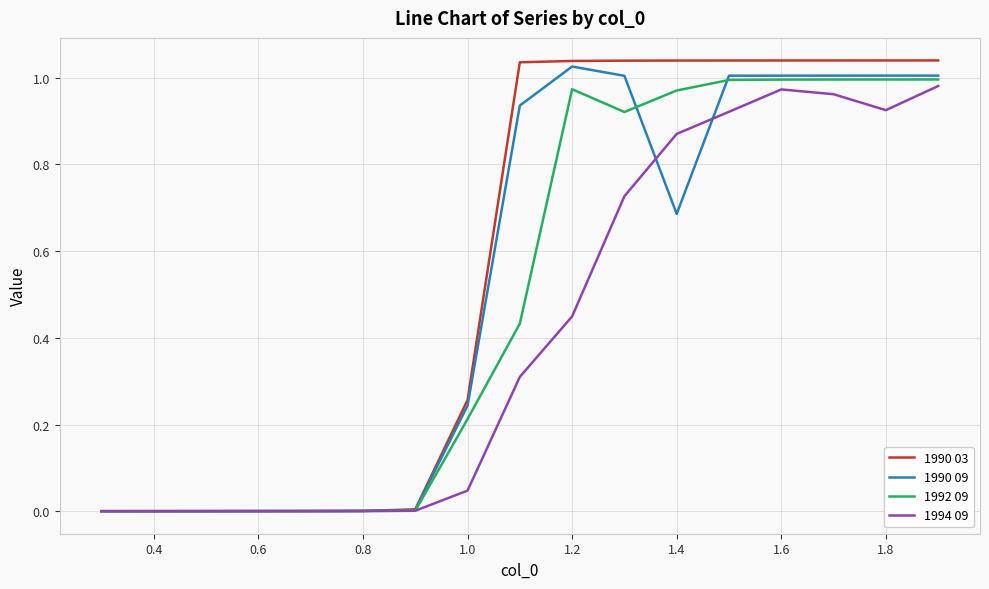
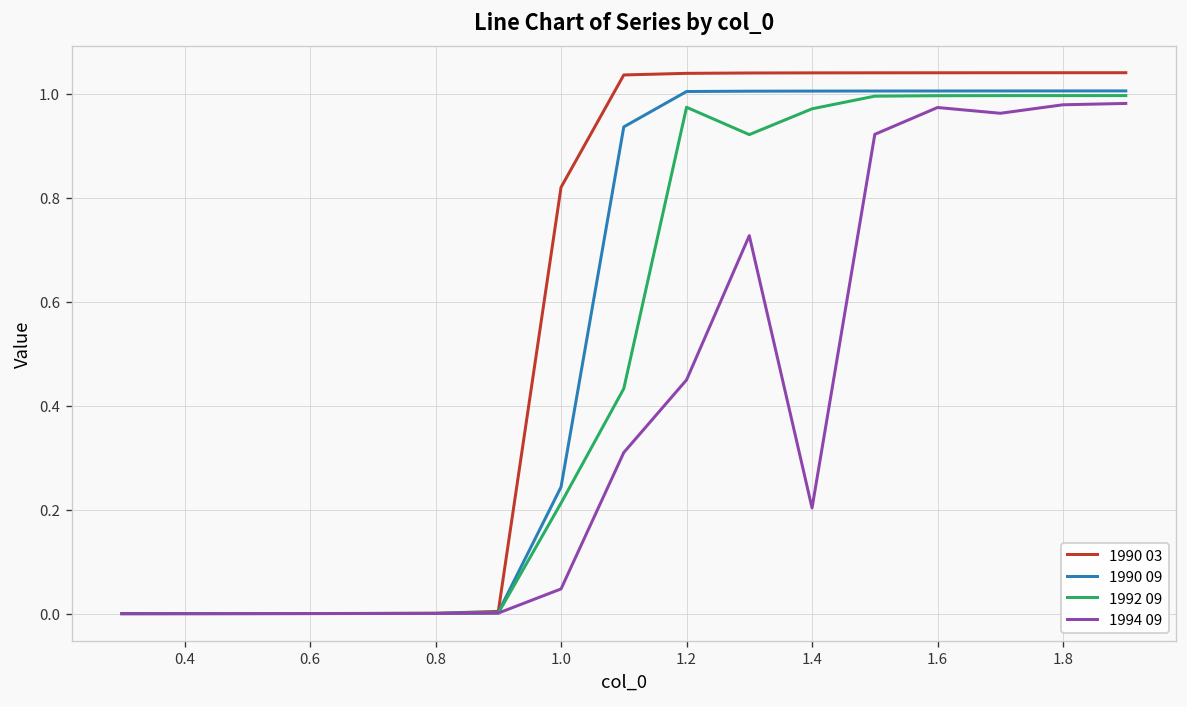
  {
    "1990 03": {
-     "1.0": 0.26,
+     "1.0": 0.82,
      "1.2": 1.04,
      "1.4": 1.04,
      "1.6": 1.04,
      "1.8": 1.04
    },
    "1990 09": {
      "1.0": 0.24,
-     "1.2": 1.03,
-     "1.4": 0.69,
+     "1.2": 1.00,
+     "1.4": 1.00,
      "1.6": 1.00,
      "1.8": 1.01
    },
    "1992 09": {
      "1.0": 0.21,
      "1.2": 0.97,
      "1.4": 0.97,
      "1.6": 1.00,
      "1.8": 1.00
    },
    "1994 09": {
      "1.0": 0.05,
      "1.2": 0.45,
-     "1.4": 0.87,
+     "1.4": 0.20,
      "1.6": 0.97,
-     "1.8": 0.93
+     "1.8": 0.98
    }
  }
